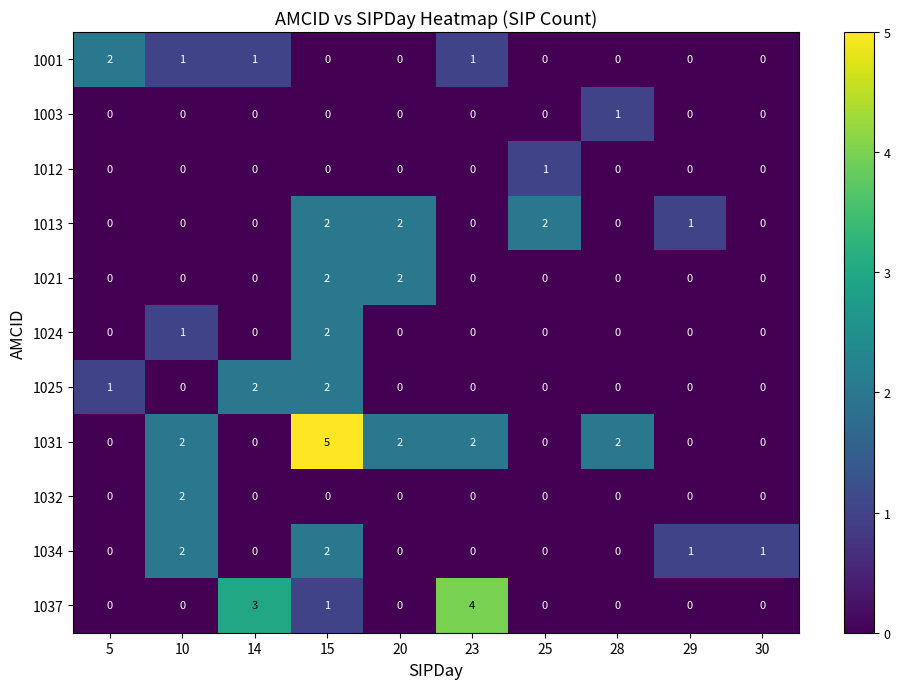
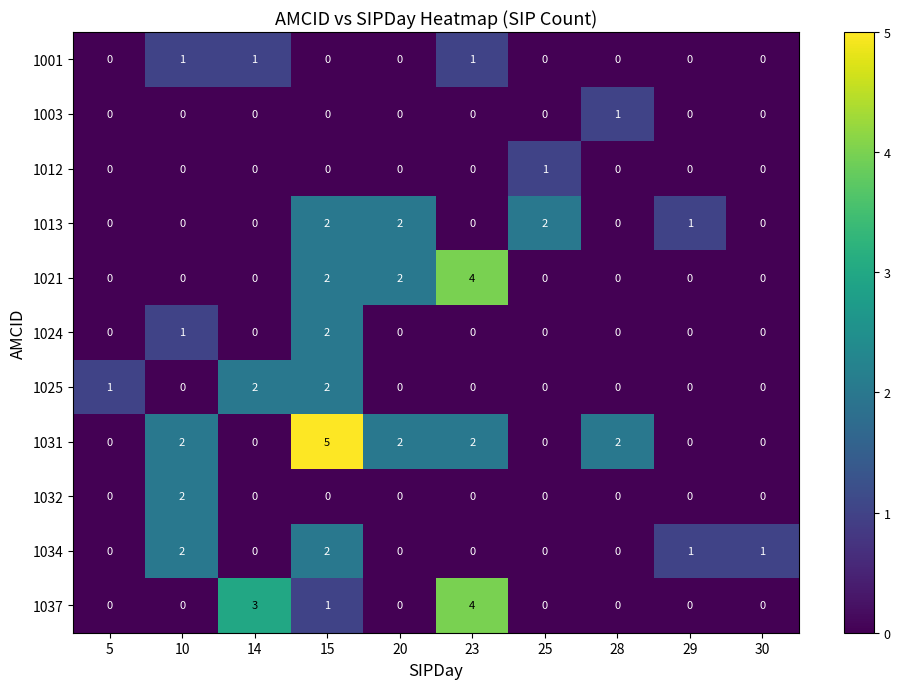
  {
    "1001": {
-     "5": 2,
+     "5": 0,
      "10": 1,
      "14": 1,
      "15": 0,
      "20": 0,
      "23": 1,
      "25": 0,
      "28": 0,
      "29": 0,
      "30": 0
    },
    "1003": {
      "5": 0,
      "10": 0,
      "14": 0,
      "15": 0,
      "20": 0,
      "23": 0,
      "25": 0,
      "28": 1,
      "29": 0,
      "30": 0
    },
    "1012": {
      "5": 0,
      "10": 0,
      "14": 0,
      "15": 0,
      "20": 0,
      "23": 0,
      "25": 1,
      "28": 0,
      "29": 0,
      "30": 0
    },
    "1013": {
      "5": 0,
      "10": 0,
      "14": 0,
      "15": 2,
      "20": 2,
      "23": 0,
      "25": 2,
      "28": 0,
      "29": 1,
      "30": 0
    },
    "1021": {
      "5": 0,
      "10": 0,
      "14": 0,
      "15": 2,
      "20": 2,
-     "23": 0,
+     "23": 4,
      "25": 0,
      "28": 0,
      "29": 0,
      "30": 0
    },
    "1024": {
      "5": 0,
      "10": 1,
      "14": 0,
      "15": 2,
      "20": 0,
      "23": 0,
      "25": 0,
      "28": 0,
      "29": 0,
      "30": 0
    },
    "1025": {
      "5": 1,
      "10": 0,
      "14": 2,
      "15": 2,
      "20": 0,
      "23": 0,
      "25": 0,
      "28": 0,
      "29": 0,
      "30": 0
    },
    "1031": {
      "5": 0,
      "10": 2,
      "14": 0,
      "15": 5,
      "20": 2,
      "23": 2,
      "25": 0,
      "28": 2,
      "29": 0,
      "30": 0
    },
    "1032": {
      "5": 0,
      "10": 2,
      "14": 0,
      "15": 0,
      "20": 0,
      "23": 0,
      "25": 0,
      "28": 0,
      "29": 0,
      "30": 0
    },
    "1034": {
      "5": 0,
      "10": 2,
      "14": 0,
      "15": 2,
      "20": 0,
      "23": 0,
      "25": 0,
      "28": 0,
      "29": 1,
      "30": 1
    },
    "1037": {
      "5": 0,
      "10": 0,
      "14": 3,
      "15": 1,
      "20": 0,
      "23": 4,
      "25": 0,
      "28": 0,
      "29": 0,
      "30": 0
    }
  }
